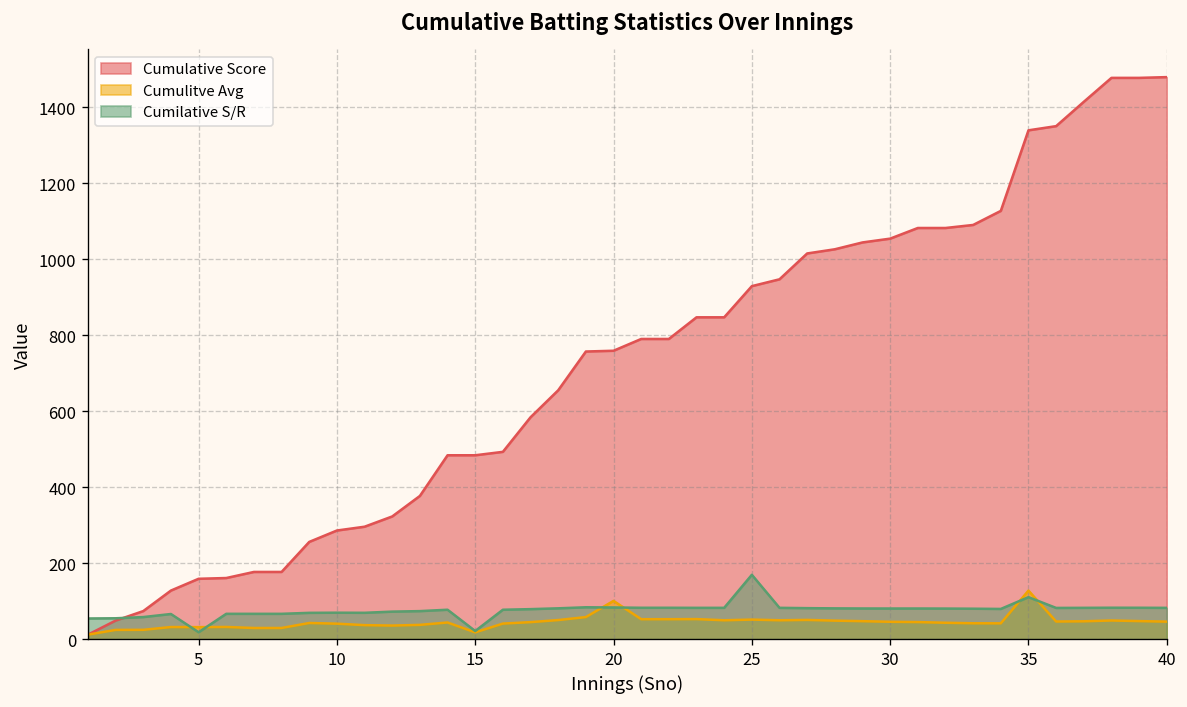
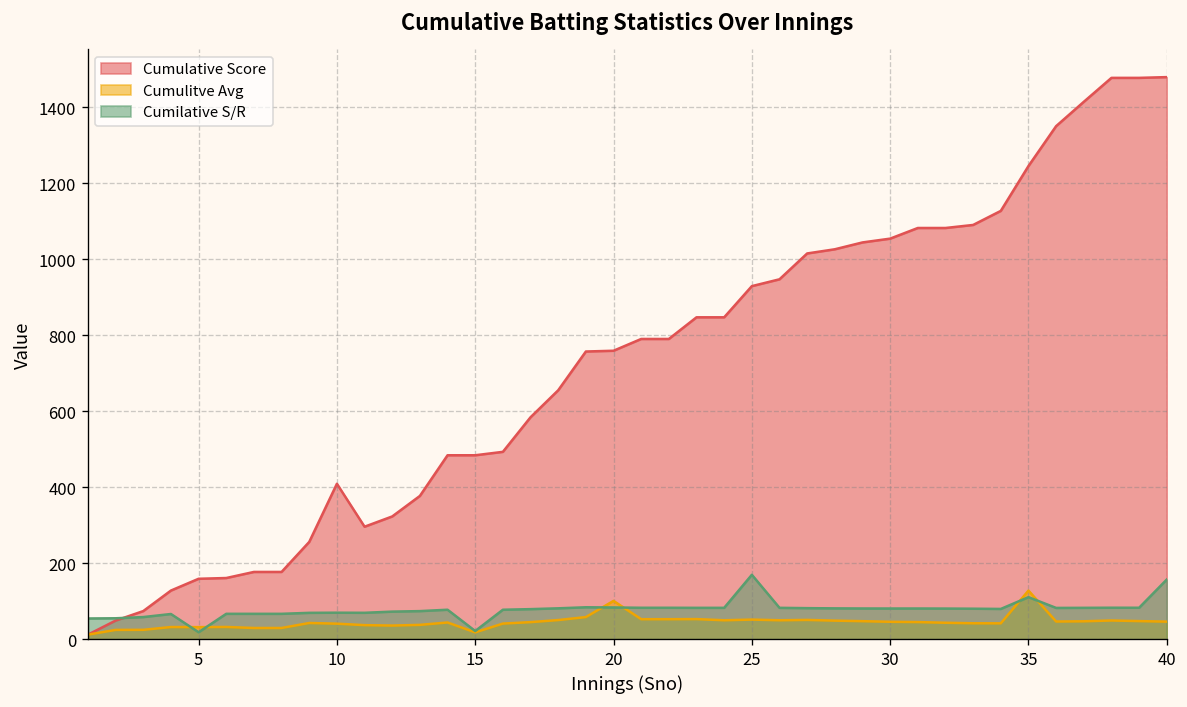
  {
    "Cumulative Score": {
      "5": 160,
-     "10": 290,
+     "10": 410,
      "15": 480,
      "20": 760,
      "25": 930,
      "30": 1050,
-     "35": 1340,
+     "35": 1250,
      "40": 1480
    },
    "Cumulitve Avg": {
      "5": 30,
      "10": 40,
      "20": 100,
      "25": 50,
      "30": 50,
      "35": 130,
      "40": 50
    },
    "Cumilative S/R": {
      "5": 20,
      "10": 70,
      "20": 80,
      "25": 170,
      "30": 80,
      "35": 110,
-     "40": 80
+     "40": 160
    }
  }
